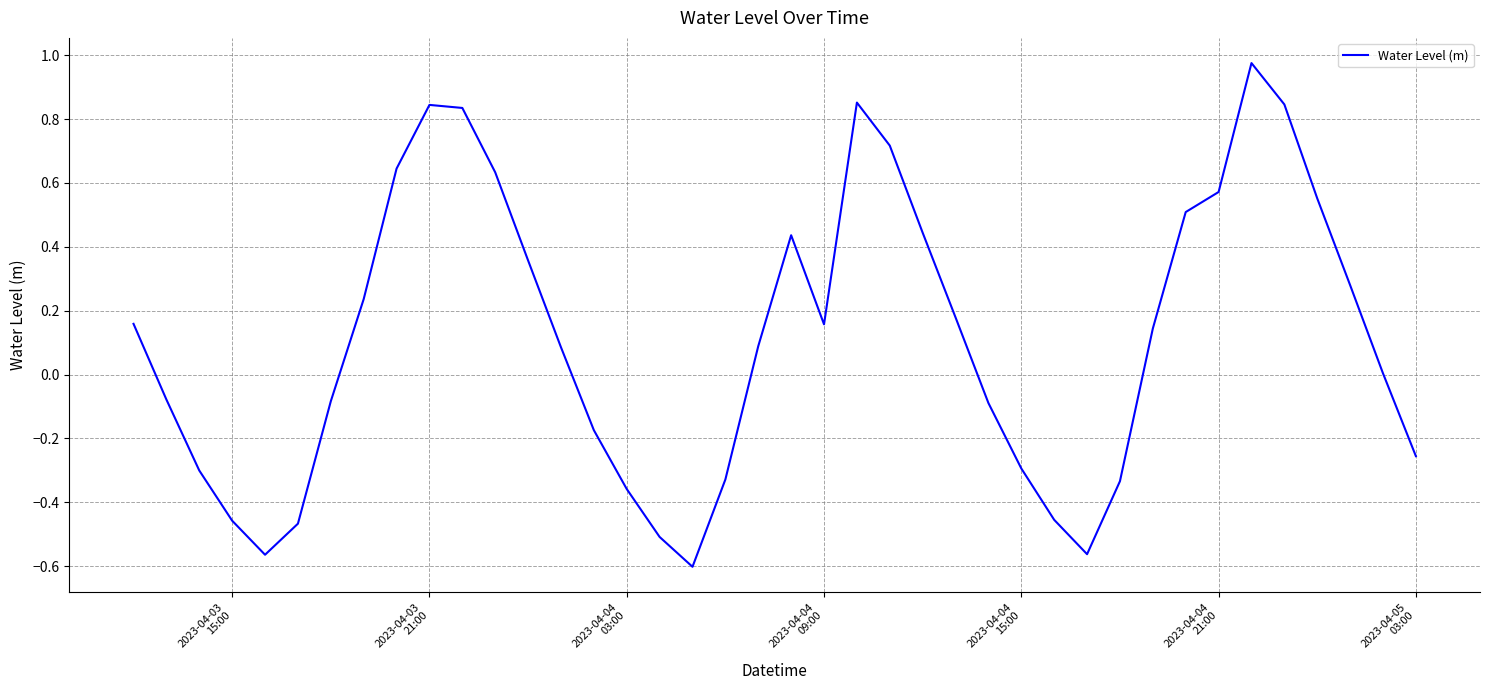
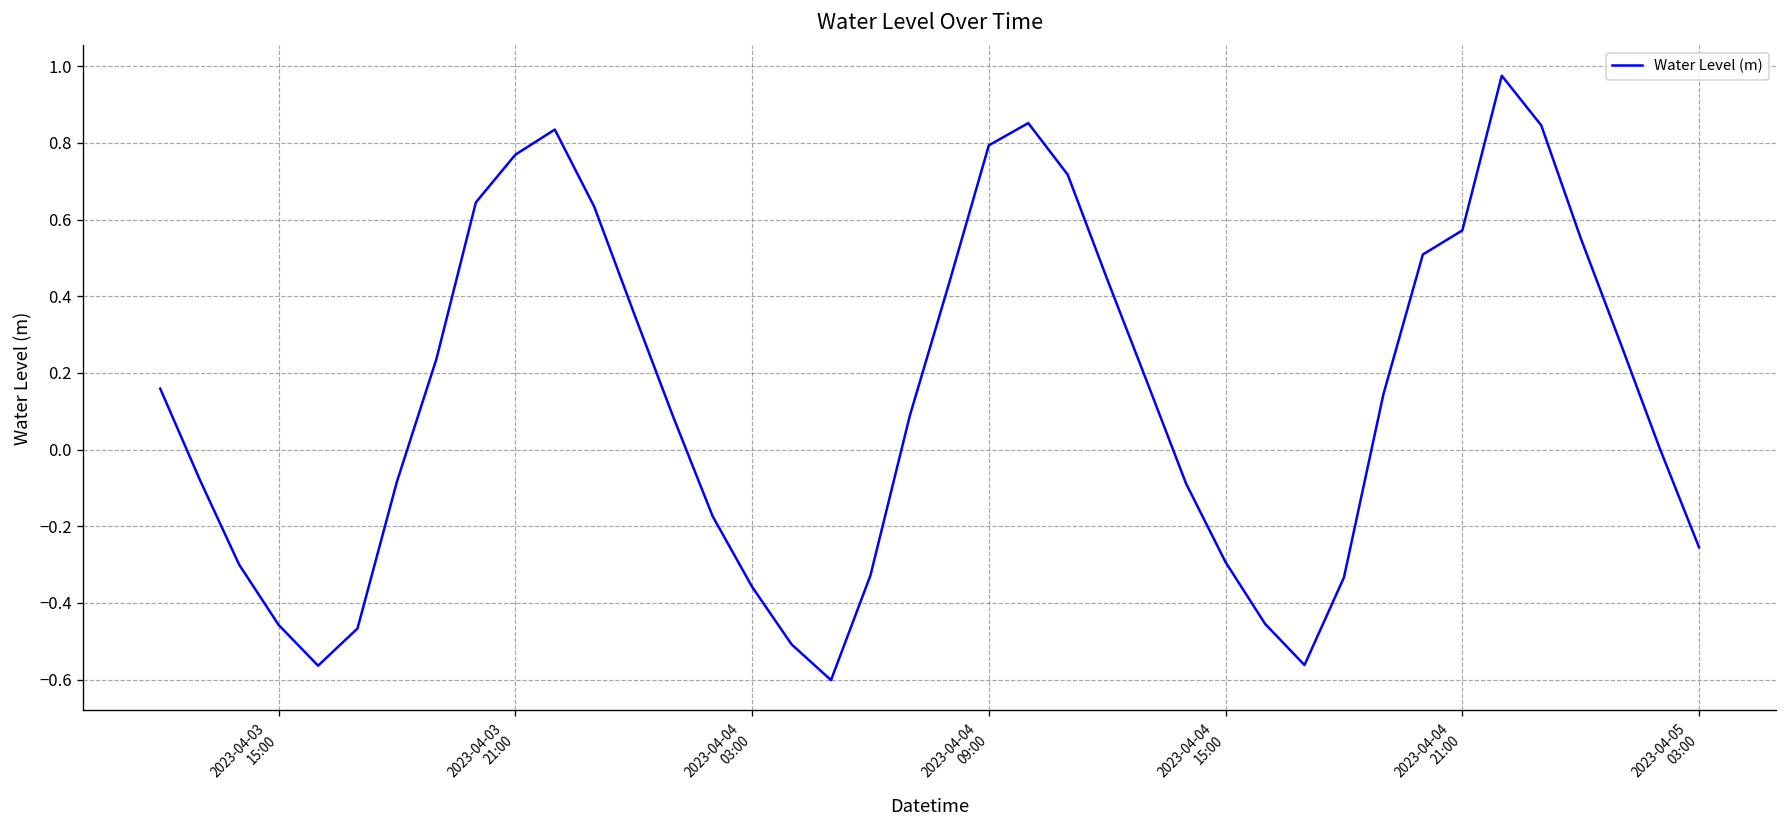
  {
    "2023-04-03 15:00": -0.46,
-   "2023-04-03 21:00": 0.84,
+   "2023-04-03 21:00": 0.77,
    "2023-04-04 03:00": -0.36,
-   "2023-04-04 09:00": 0.16,
+   "2023-04-04 09:00": 0.79,
    "2023-04-04 15:00": -0.29,
    "2023-04-04 21:00": 0.57,
    "2023-04-05 03:00": -0.26
  }
